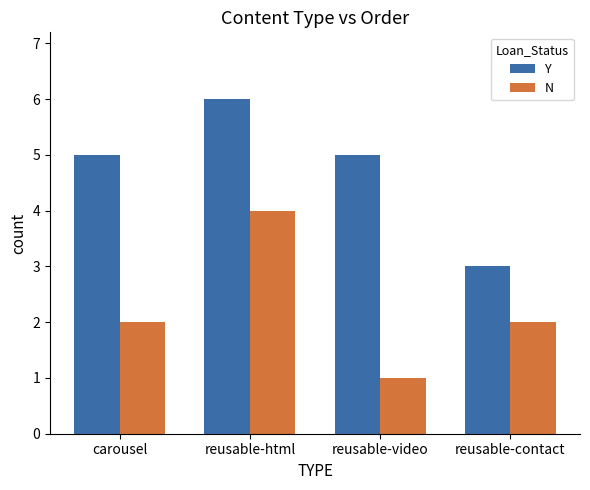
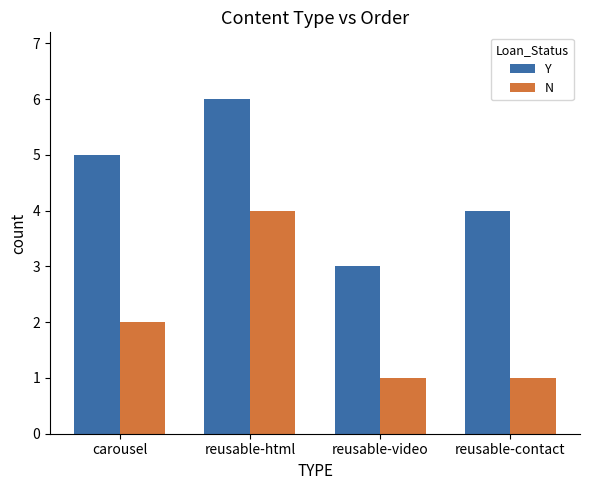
  {
    "Y": {
      "carousel": 5,
      "reusable-html": 6,
-     "reusable-video": 5,
-     "reusable-contact": 3
+     "reusable-video": 3,
+     "reusable-contact": 4
    },
    "N": {
      "carousel": 2,
      "reusable-html": 4,
      "reusable-video": 1,
-     "reusable-contact": 2
+     "reusable-contact": 1
    }
  }
